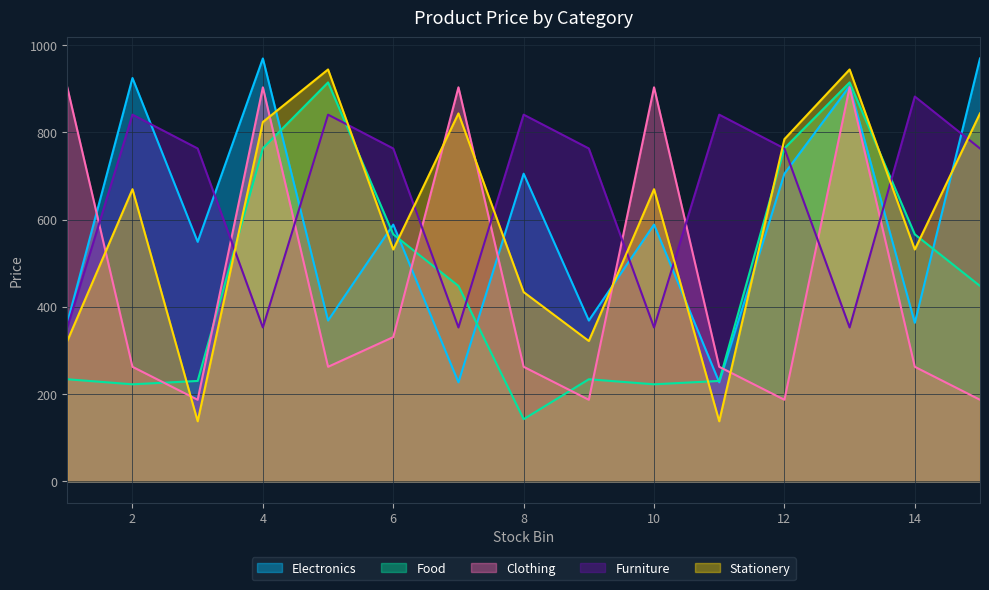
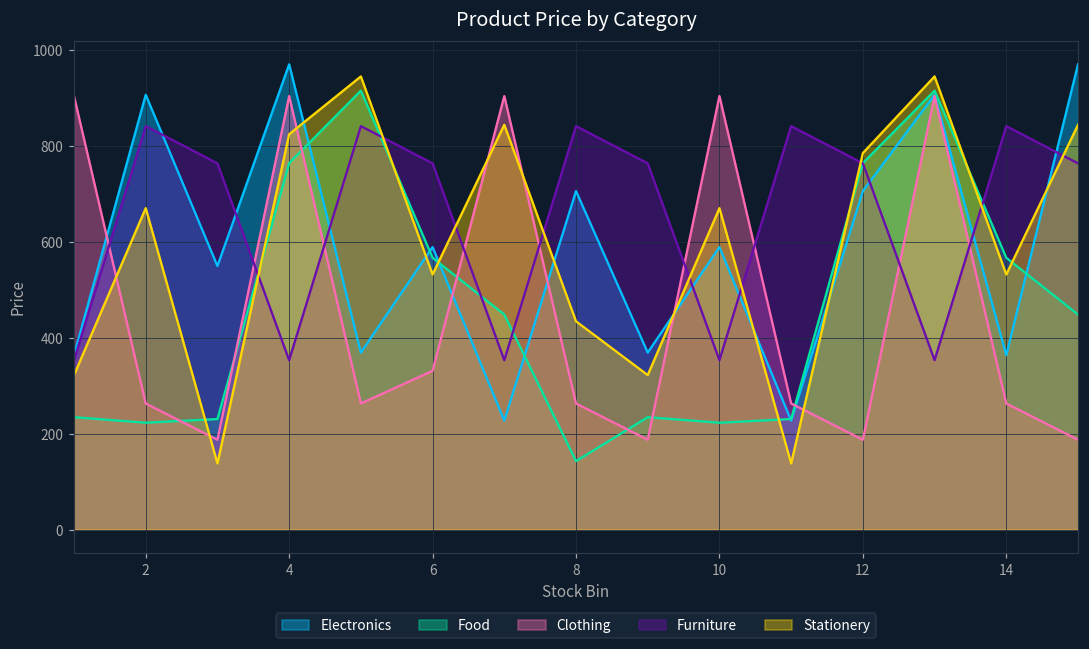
  {
    "Electronics": {
-     "2": 920,
+     "2": 910,
      "4": 970,
      "6": 590,
      "8": 710,
      "10": 590,
      "12": 710,
      "14": 360
    },
    "Food": {
      "2": 220,
      "4": 760,
      "6": 570,
      "8": 140,
      "10": 220,
      "14": 570
    },
    "Clothing": {
      "2": 260,
      "4": 900,
      "6": 330,
      "8": 260,
      "10": 900,
      "12": 190,
      "14": 260
    },
    "Furniture": {
      "2": 840,
      "4": 350,
      "6": 760,
      "8": 840,
      "10": 350,
-     "14": 880
+     "14": 840
    },
    "Stationery": {
      "2": 670,
      "4": 820,
      "6": 530,
      "8": 430,
      "10": 670,
      "12": 780,
      "14": 530
    }
  }
